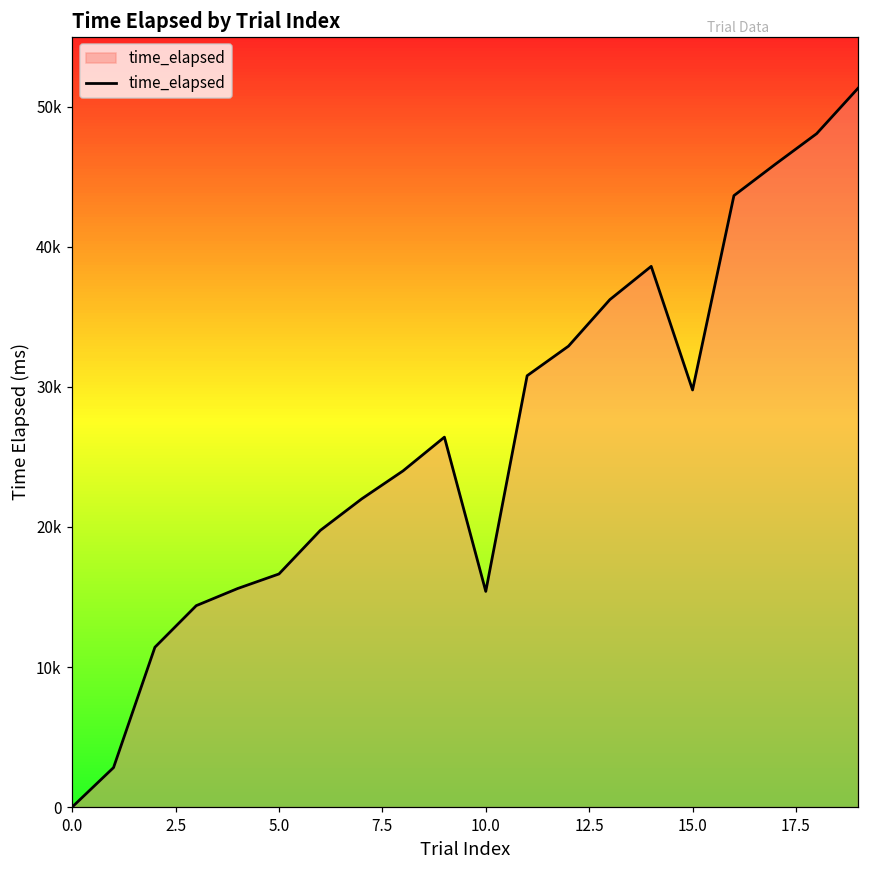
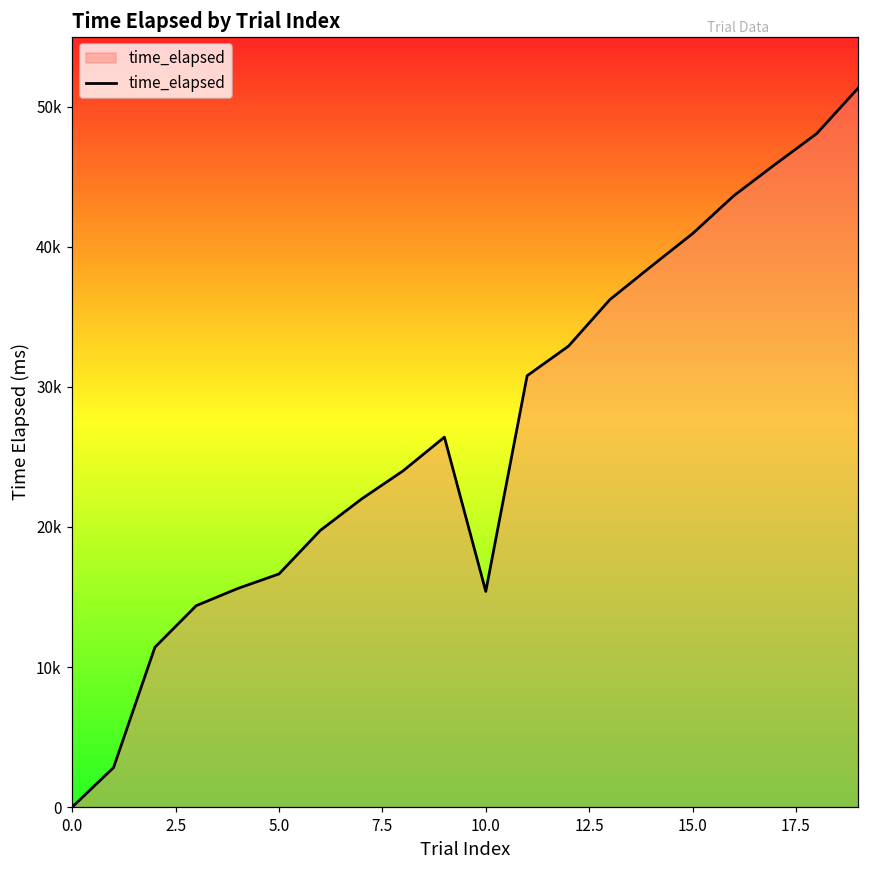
  {
    "0.0": 0,
    "5.0": 16600,
    "10.0": 15400,
-   "15.0": 29800
+   "15.0": 40900
  }
